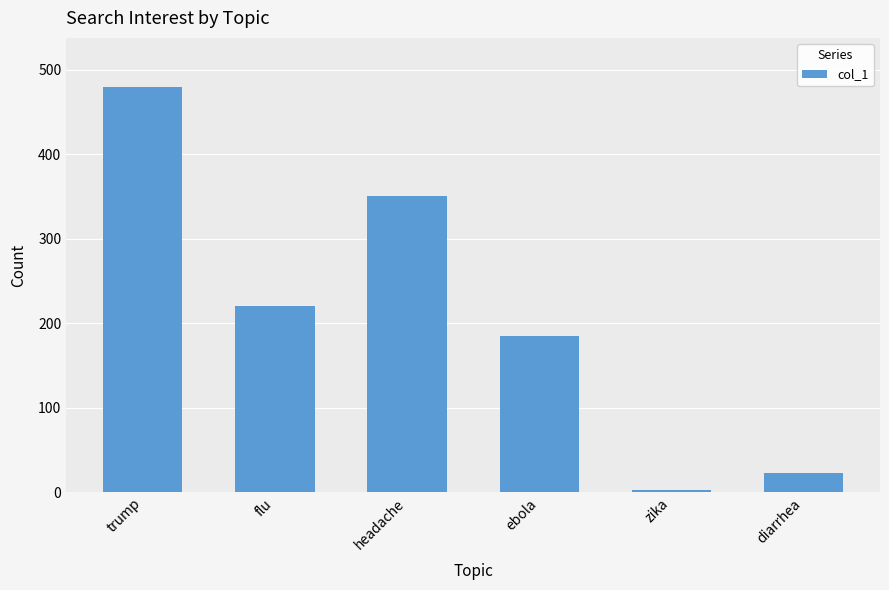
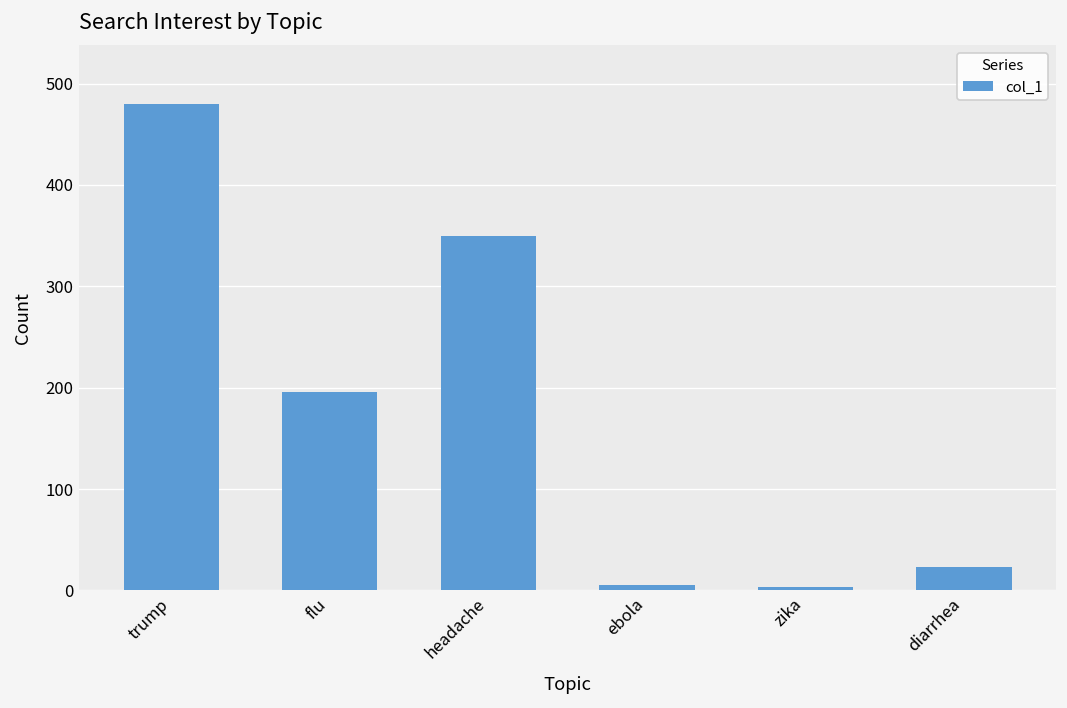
  {
    "trump": 480,
-   "flu": 220,
+   "flu": 200,
    "headache": 350,
-   "ebola": 190,
+   "ebola": 10,
    "zika": 0,
    "diarrhea": 20
  }
